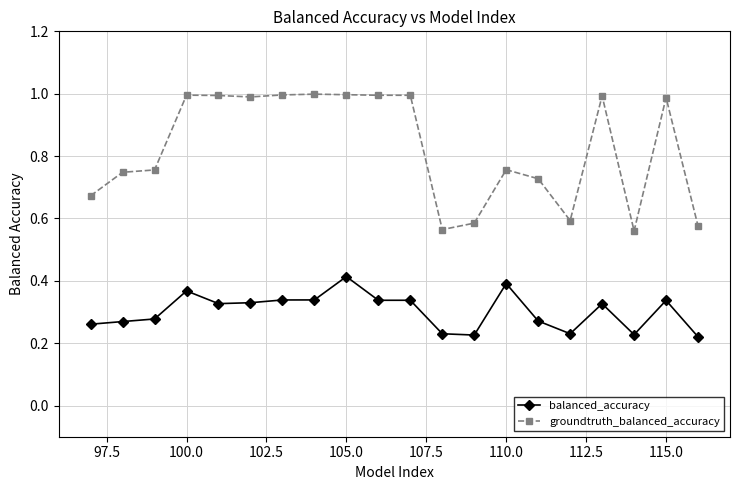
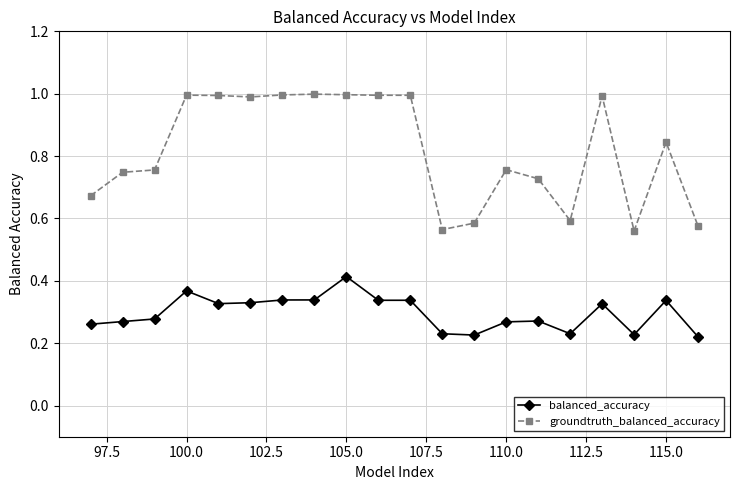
  {
    "balanced_accuracy": {
      "100.0": 0.37,
      "105.0": 0.41,
-     "110.0": 0.39,
+     "110.0": 0.27,
      "115.0": 0.34
    },
    "groundtruth_balanced_accuracy": {
      "100.0": 1.00,
      "105.0": 1.00,
      "110.0": 0.76,
-     "115.0": 0.99
+     "115.0": 0.84
    }
  }
